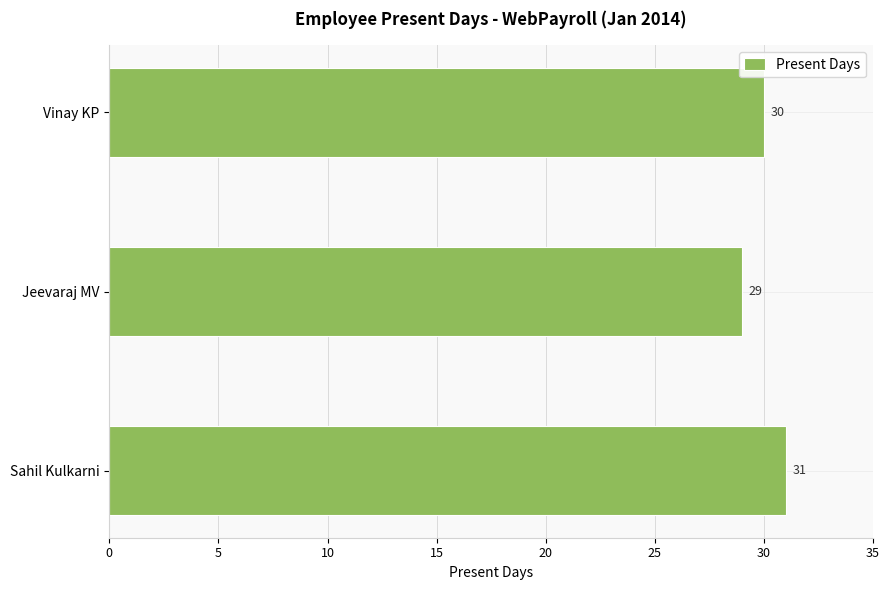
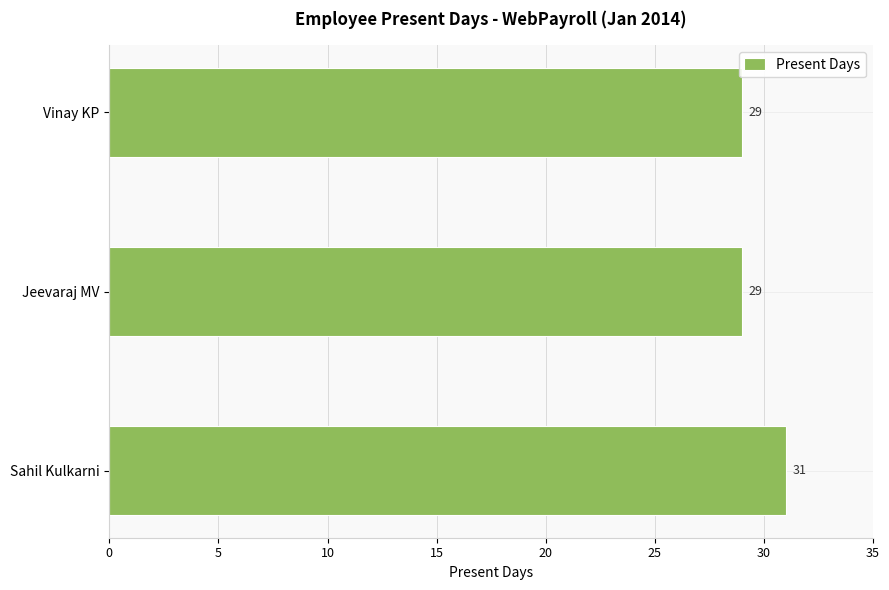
  {
-   "Vinay KP": 30,
+   "Vinay KP": 29,
    "Jeevaraj MV": 29,
    "Sahil Kulkarni": 31
  }
